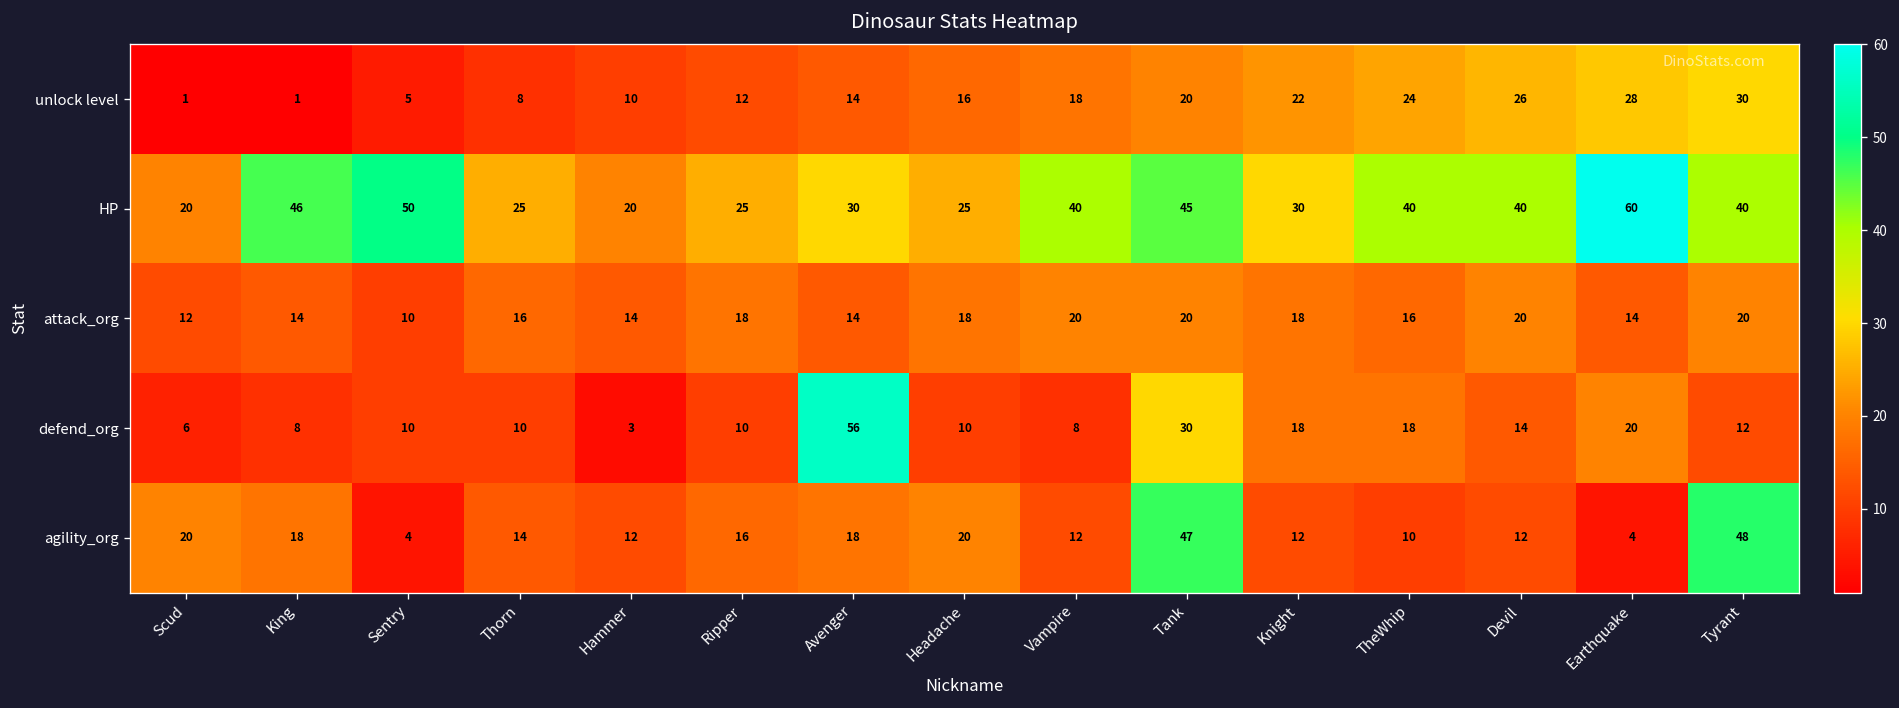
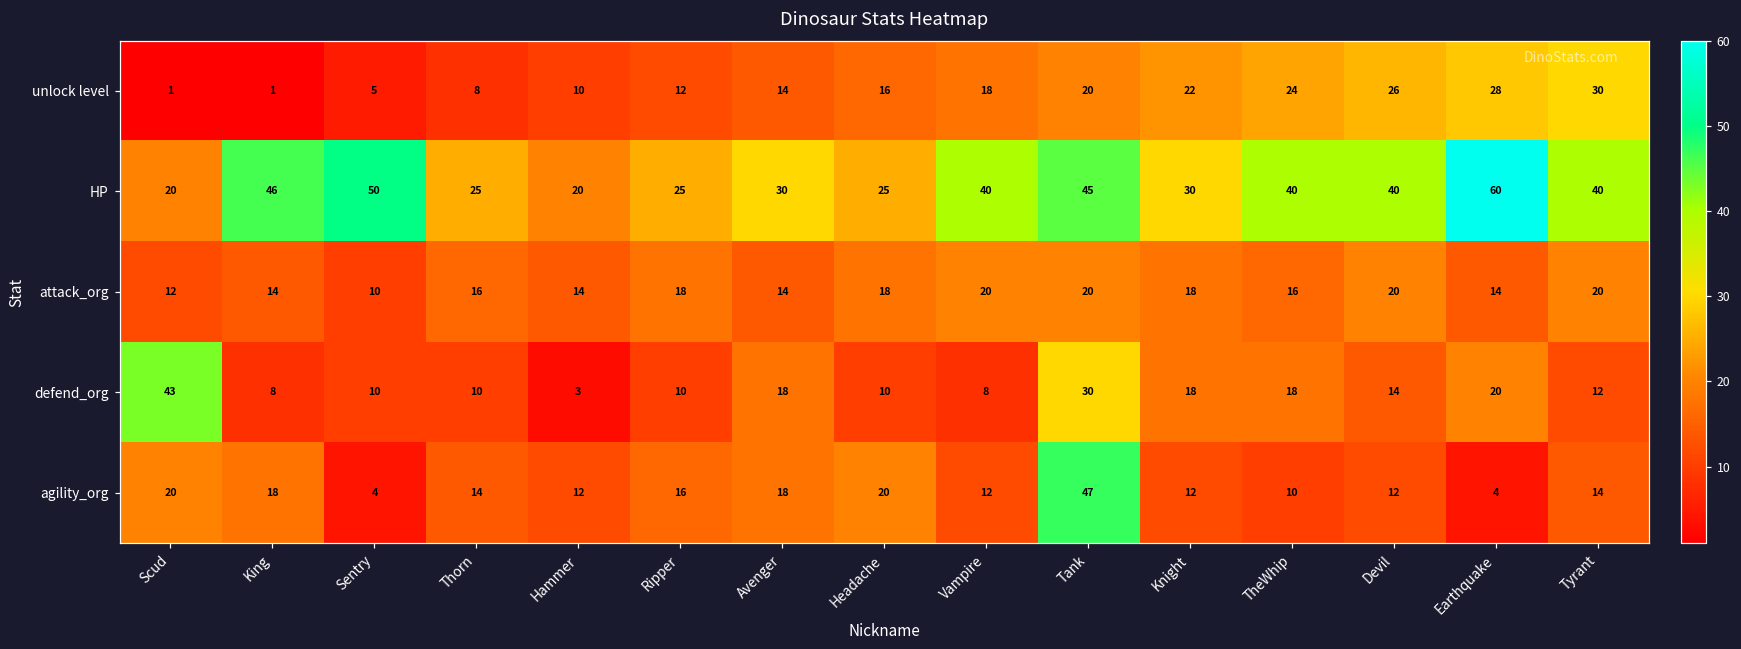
  {
    "unlock level": {
      "Scud": 1,
      "King": 1,
      "Sentry": 5,
      "Thorn": 8,
      "Hammer": 10,
      "Ripper": 12,
      "Avenger": 14,
      "Headache": 16,
      "Vampire": 18,
      "Tank": 20,
      "Knight": 22,
      "TheWhip": 24,
      "Devil": 26,
      "Earthquake": 28
    },
    "HP": {
      "Scud": 20,
      "King": 46,
      "Sentry": 50,
      "Thorn": 25,
      "Hammer": 20,
      "Ripper": 25,
      "Avenger": 30,
      "Headache": 25,
      "Vampire": 40,
      "Tank": 45,
      "Knight": 30,
      "TheWhip": 40,
      "Devil": 40,
      "Earthquake": 60,
      "Tyrant": 40
    },
    "attack_org": {
      "Scud": 12,
      "King": 14,
      "Sentry": 10,
      "Thorn": 16,
      "Hammer": 14,
      "Ripper": 18,
      "Avenger": 14,
      "Headache": 18,
      "Vampire": 20,
      "Tank": 20,
      "Knight": 18,
      "TheWhip": 16,
      "Devil": 20,
      "Earthquake": 14,
      "Tyrant": 20
    },
    "defend_org": {
-     "Scud": 6,
+     "Scud": 43,
      "King": 8,
      "Sentry": 10,
      "Thorn": 10,
      "Hammer": 3,
      "Ripper": 10,
-     "Avenger": 56,
+     "Avenger": 18,
      "Headache": 10,
      "Vampire": 8,
      "Tank": 30,
      "Knight": 18,
      "TheWhip": 18,
      "Devil": 14,
      "Earthquake": 20,
      "Tyrant": 12
    },
    "agility_org": {
      "Scud": 20,
      "King": 18,
      "Sentry": 4,
      "Thorn": 14,
      "Hammer": 12,
      "Ripper": 16,
      "Avenger": 18,
      "Headache": 20,
      "Vampire": 12,
      "Tank": 47,
      "Knight": 12,
      "TheWhip": 10,
      "Devil": 12,
      "Earthquake": 4,
-     "Tyrant": 48
+     "Tyrant": 14
    }
  }
